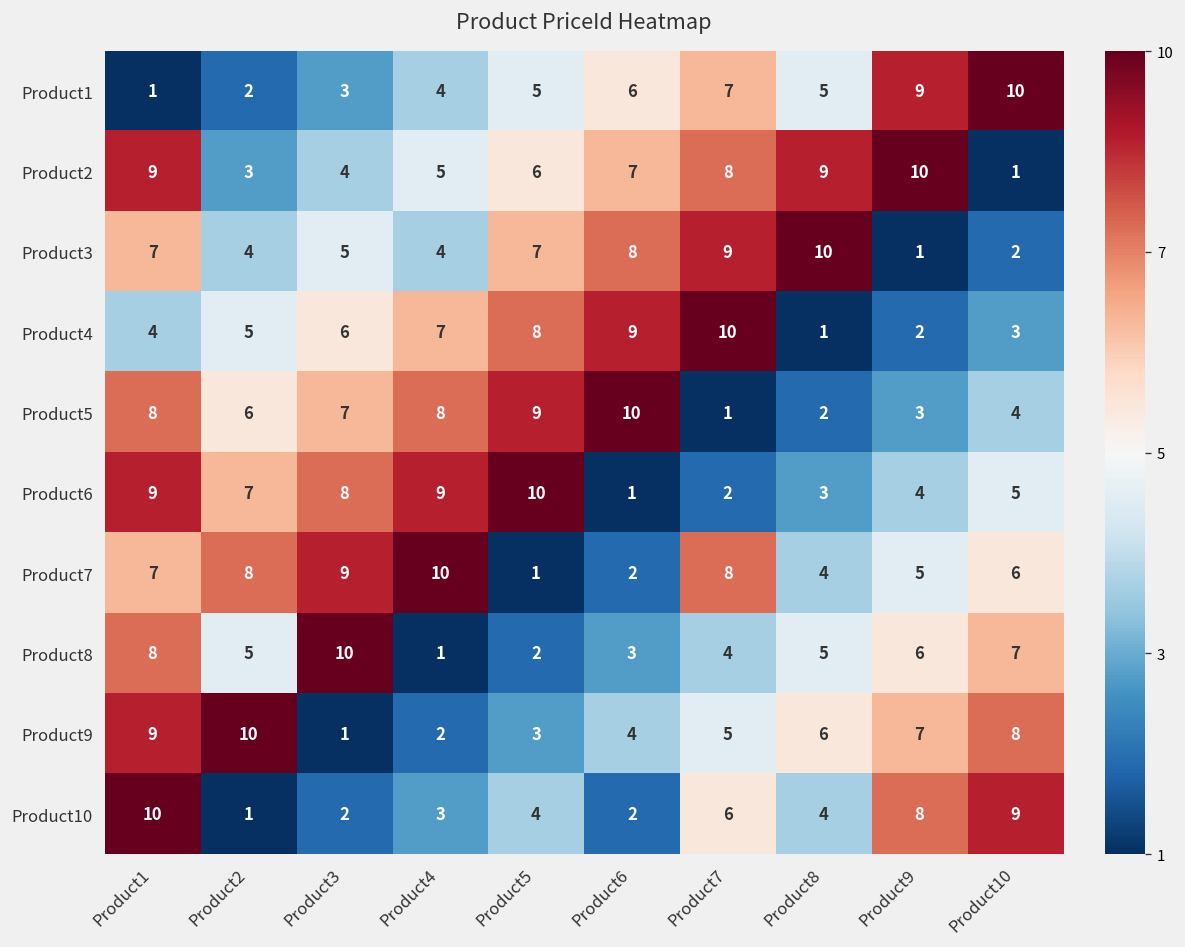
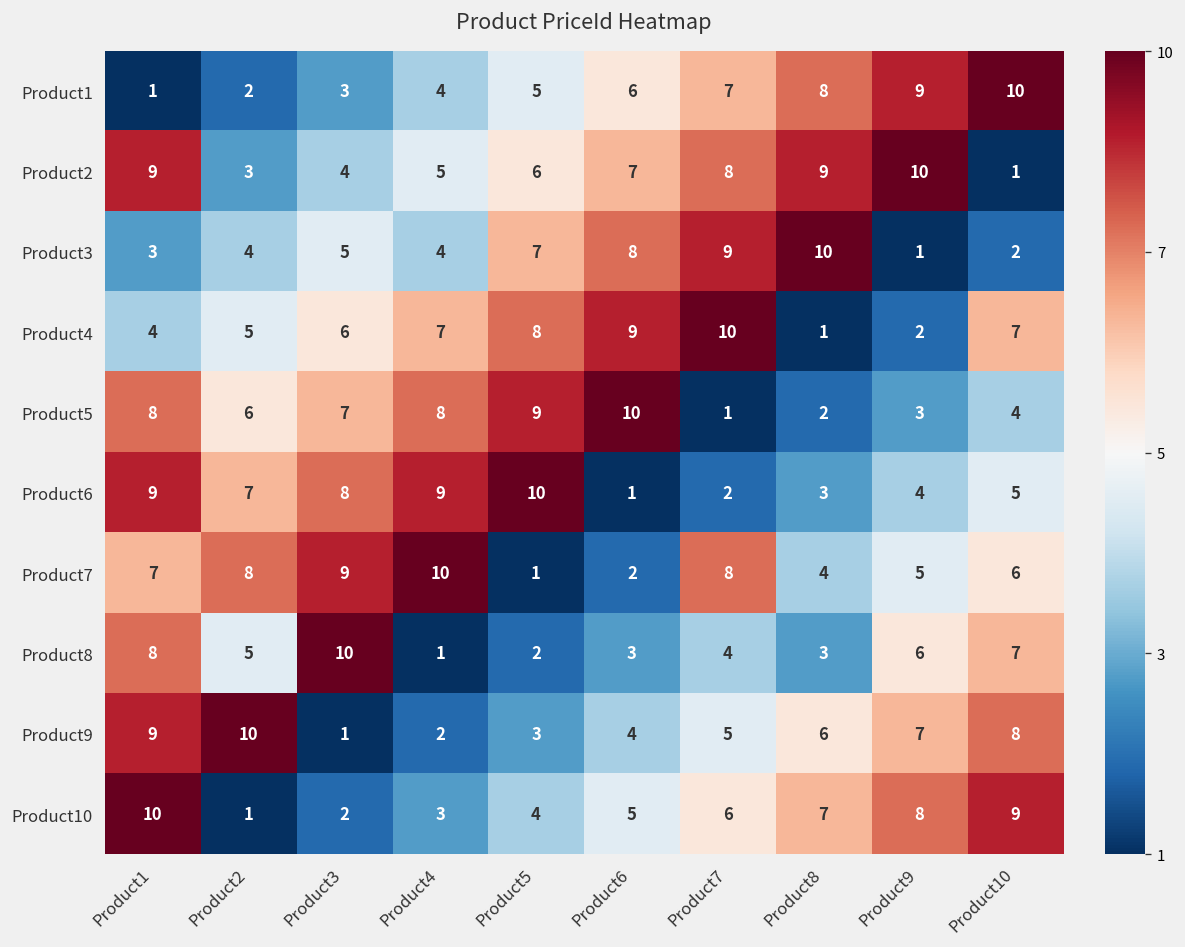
  {
    "Product1": {
      "Product1": 1,
      "Product2": 2,
      "Product3": 3,
      "Product4": 4,
      "Product5": 5,
      "Product6": 6,
      "Product7": 7,
-     "Product8": 5,
+     "Product8": 8,
      "Product9": 9,
      "Product10": 10
    },
    "Product2": {
      "Product1": 9,
      "Product2": 3,
      "Product3": 4,
      "Product4": 5,
      "Product5": 6,
      "Product6": 7,
      "Product7": 8,
      "Product8": 9,
      "Product9": 10,
      "Product10": 1
    },
    "Product3": {
-     "Product1": 7,
+     "Product1": 3,
      "Product2": 4,
      "Product3": 5,
      "Product4": 4,
      "Product5": 7,
      "Product6": 8,
      "Product7": 9,
      "Product8": 10,
      "Product9": 1,
      "Product10": 2
    },
    "Product4": {
      "Product1": 4,
      "Product2": 5,
      "Product3": 6,
      "Product4": 7,
      "Product5": 8,
      "Product6": 9,
      "Product7": 10,
      "Product8": 1,
      "Product9": 2,
-     "Product10": 3
+     "Product10": 7
    },
    "Product5": {
      "Product1": 8,
      "Product2": 6,
      "Product3": 7,
      "Product4": 8,
      "Product5": 9,
      "Product6": 10,
      "Product7": 1,
      "Product8": 2,
      "Product9": 3,
      "Product10": 4
    },
    "Product6": {
      "Product1": 9,
      "Product2": 7,
      "Product3": 8,
      "Product4": 9,
      "Product5": 10,
      "Product6": 1,
      "Product7": 2,
      "Product8": 3,
      "Product9": 4,
      "Product10": 5
    },
    "Product7": {
      "Product1": 7,
      "Product2": 8,
      "Product3": 9,
      "Product4": 10,
      "Product5": 1,
      "Product6": 2,
      "Product7": 8,
      "Product8": 4,
      "Product9": 5,
      "Product10": 6
    },
    "Product8": {
      "Product1": 8,
      "Product2": 5,
      "Product3": 10,
      "Product4": 1,
      "Product5": 2,
      "Product6": 3,
      "Product7": 4,
-     "Product8": 5,
+     "Product8": 3,
      "Product9": 6,
      "Product10": 7
    },
    "Product9": {
      "Product1": 9,
      "Product2": 10,
      "Product3": 1,
      "Product4": 2,
      "Product5": 3,
      "Product6": 4,
      "Product7": 5,
      "Product8": 6,
      "Product9": 7,
      "Product10": 8
    },
    "Product10": {
      "Product1": 10,
      "Product2": 1,
      "Product3": 2,
      "Product4": 3,
      "Product5": 4,
-     "Product6": 2,
+     "Product6": 5,
      "Product7": 6,
-     "Product8": 4,
+     "Product8": 7,
      "Product9": 8,
      "Product10": 9
    }
  }
